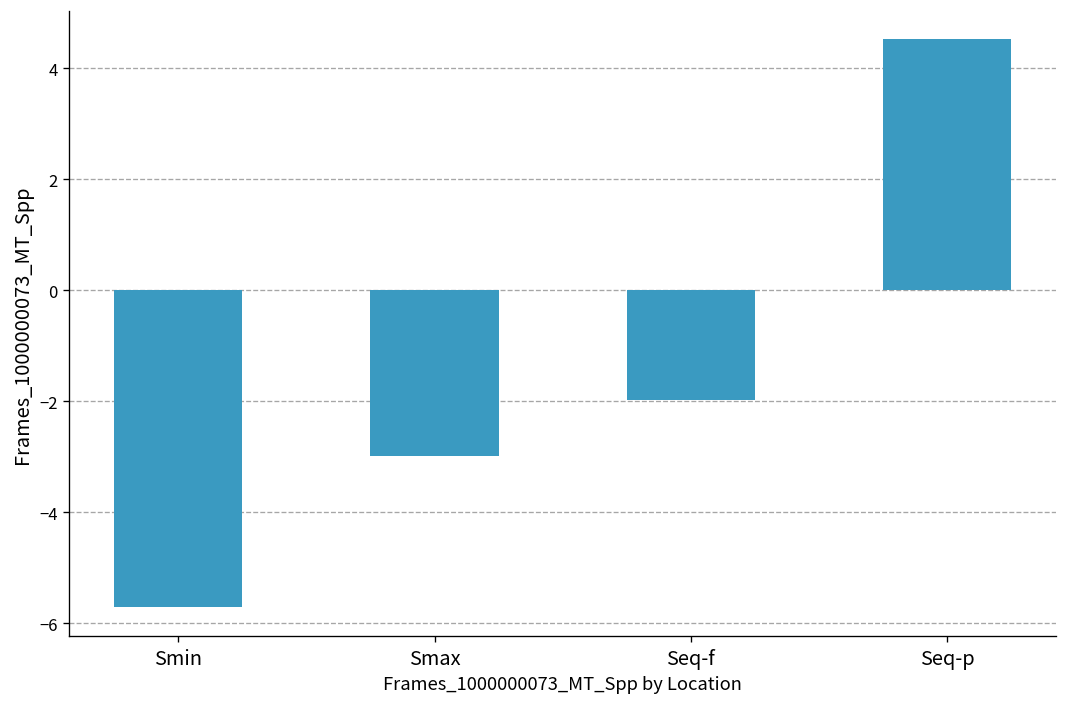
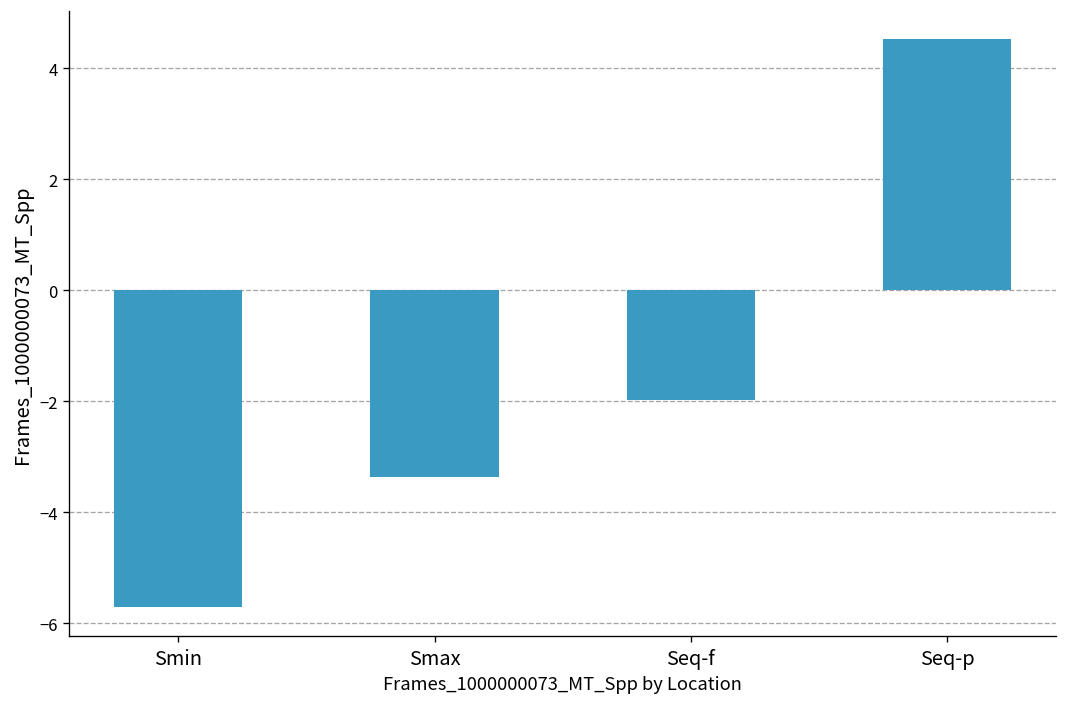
  {
    "Smin": -5.7,
-   "Smax": -3.0,
+   "Smax": -3.4,
    "Seq-f": -2.0,
    "Seq-p": 4.5
  }
